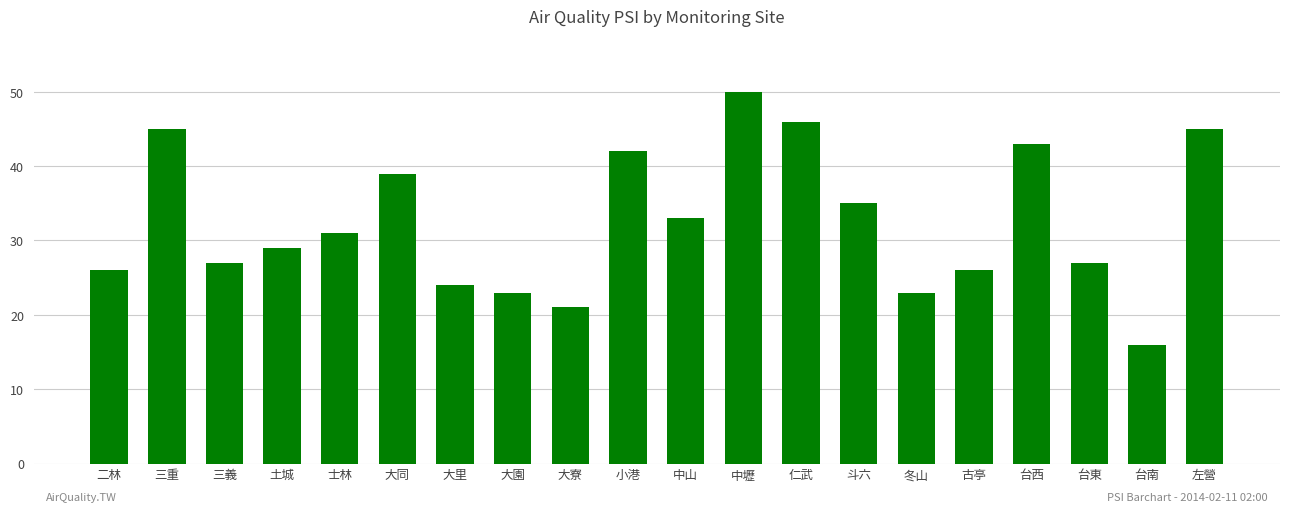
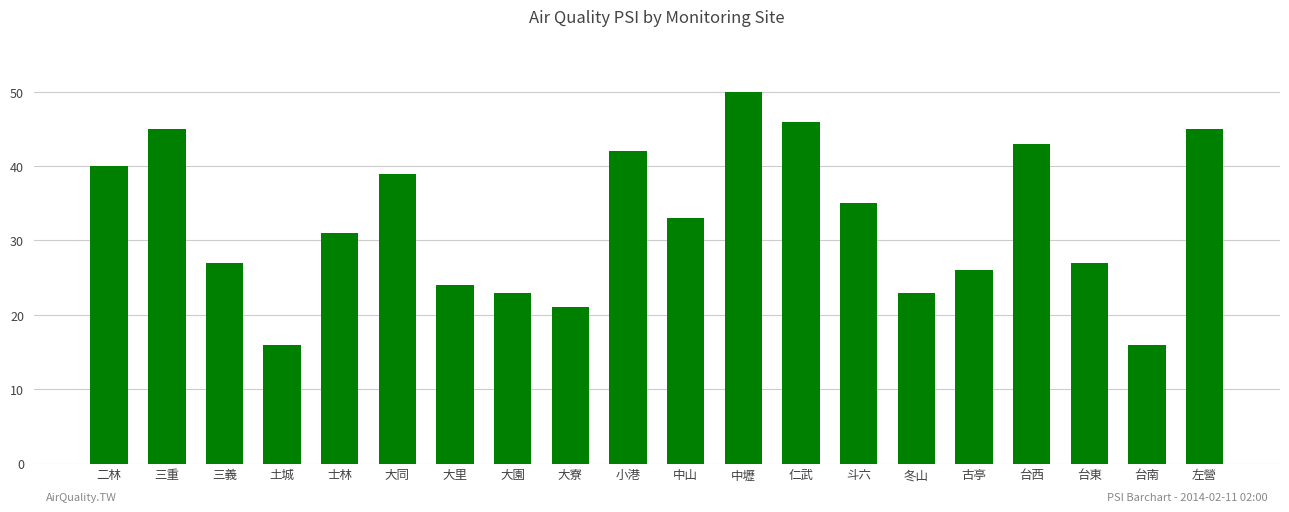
  {
-   "二林": 26,
+   "二林": 40,
    "三重": 45,
    "三義": 27,
-   "土城": 29,
+   "土城": 16,
    "士林": 31,
    "大同": 39,
    "大里": 24,
    "大園": 23,
    "大寮": 21,
    "小港": 42,
    "中山": 33,
    "中壢": 50,
    "仁武": 46,
    "斗六": 35,
    "冬山": 23,
    "古亭": 26,
    "台西": 43,
    "台東": 27,
    "台南": 16,
    "左營": 45
  }
